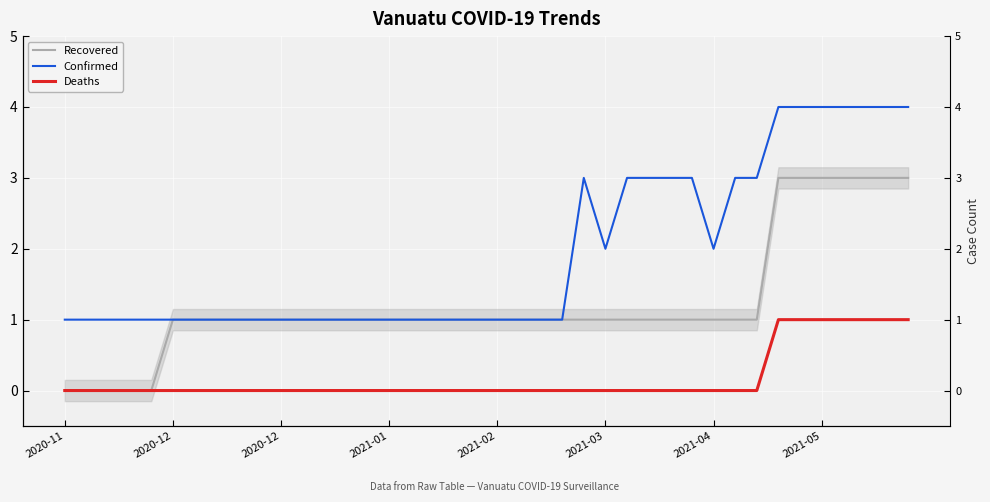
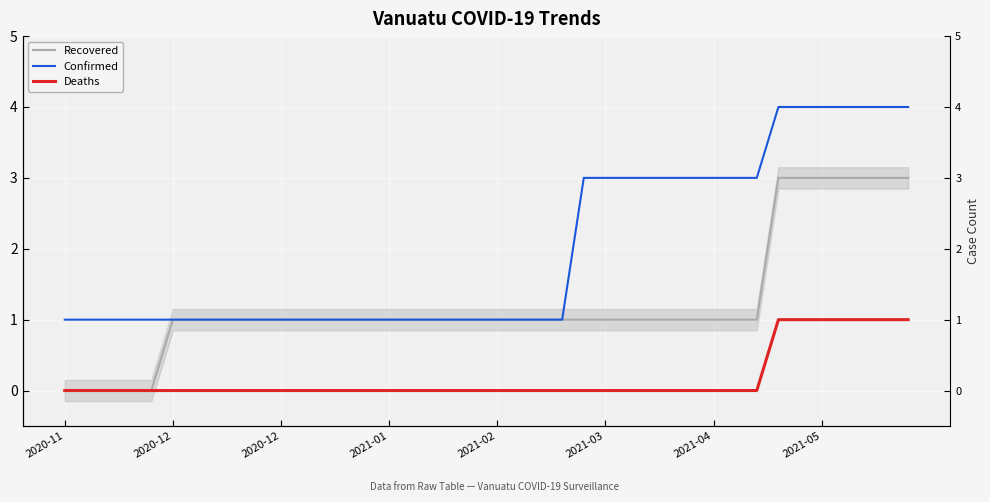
  {
    "Confirmed": {
      "2020-11": 1,
-     "2021-03": 2,
-     "2021-04": 2,
+     "2021-03": 3,
+     "2021-04": 3,
      "2021-05": 4
    },
    "Deaths": {
      "2021-01": 0,
      "2021-02": 0,
      "2021-03": 0,
      "2021-04": 0,
      "2021-05": 1
    }
  }
